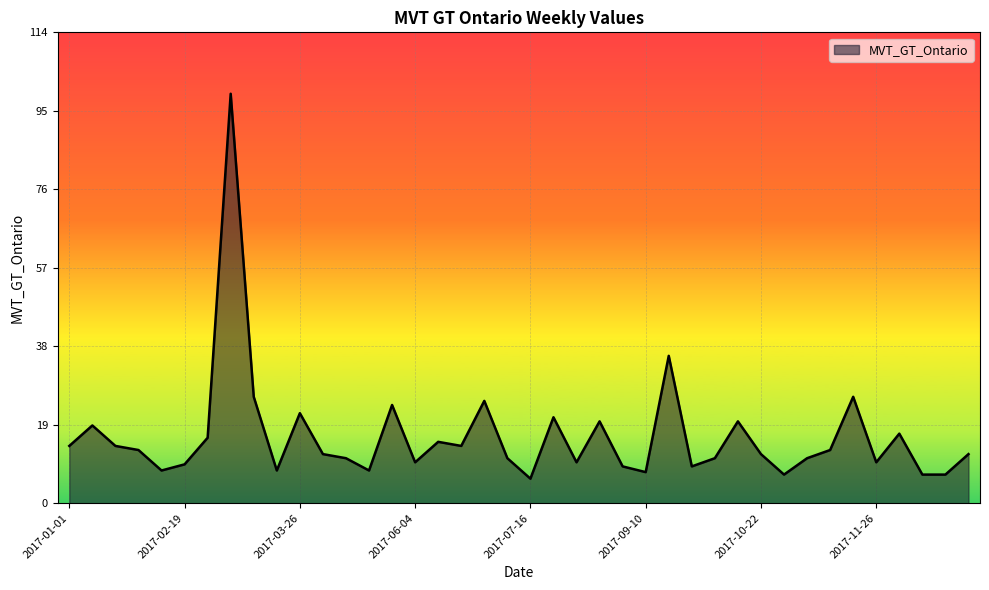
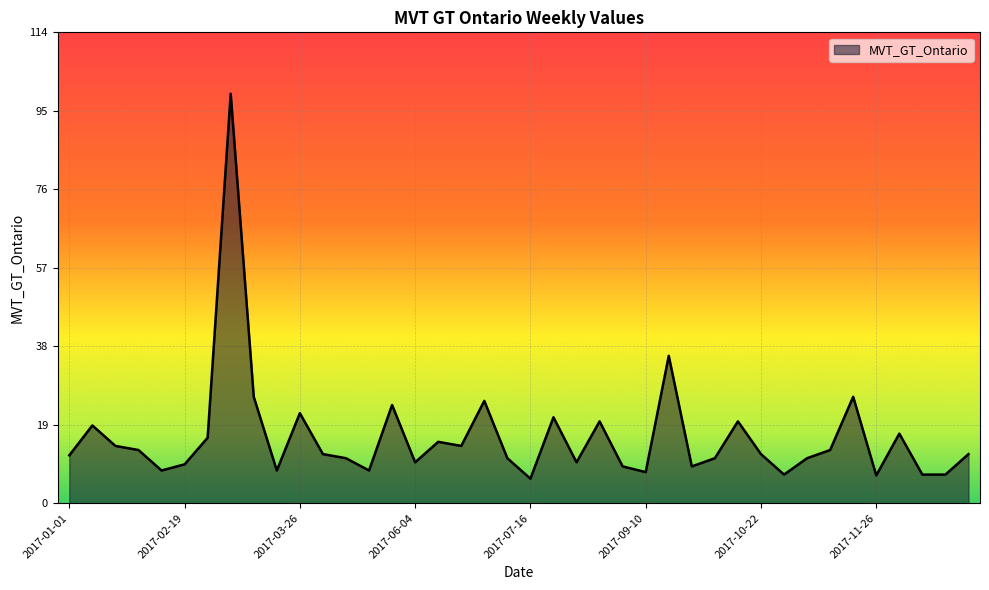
  {
-   "2017-01-01": 14,
+   "2017-01-01": 12,
    "2017-02-19": 9,
    "2017-03-26": 22,
    "2017-06-04": 10,
    "2017-07-16": 6,
    "2017-09-10": 8,
    "2017-10-22": 12,
-   "2017-11-26": 10
+   "2017-11-26": 7
  }
